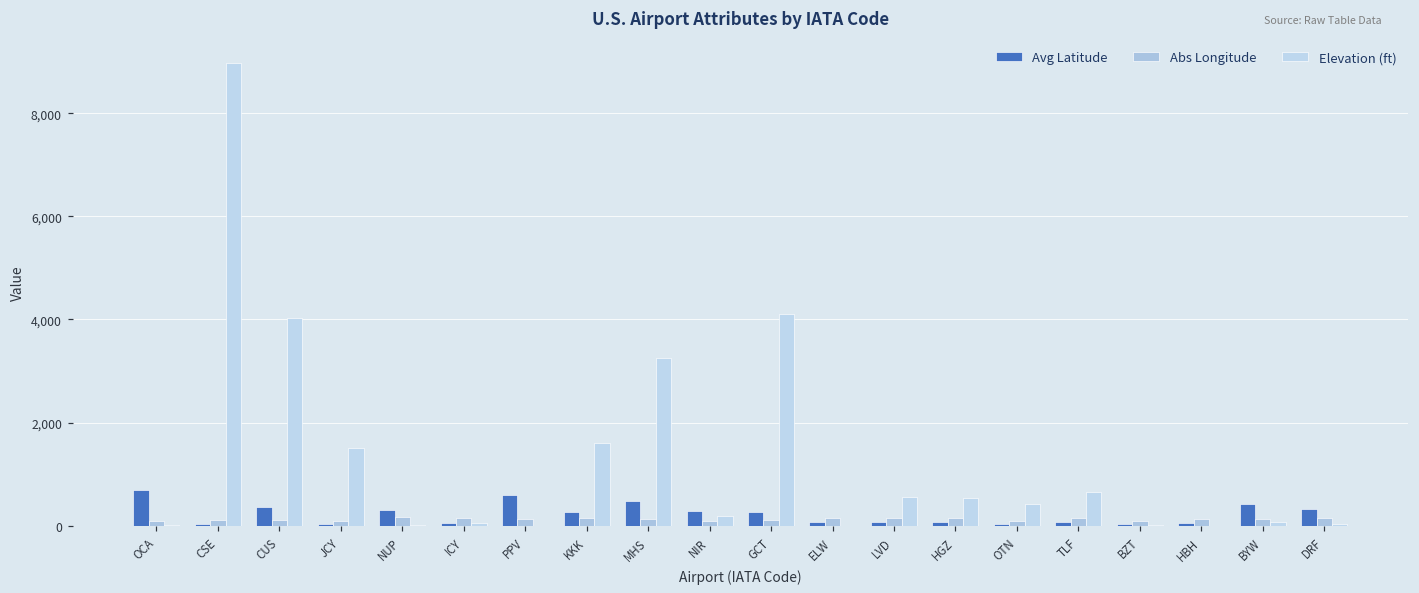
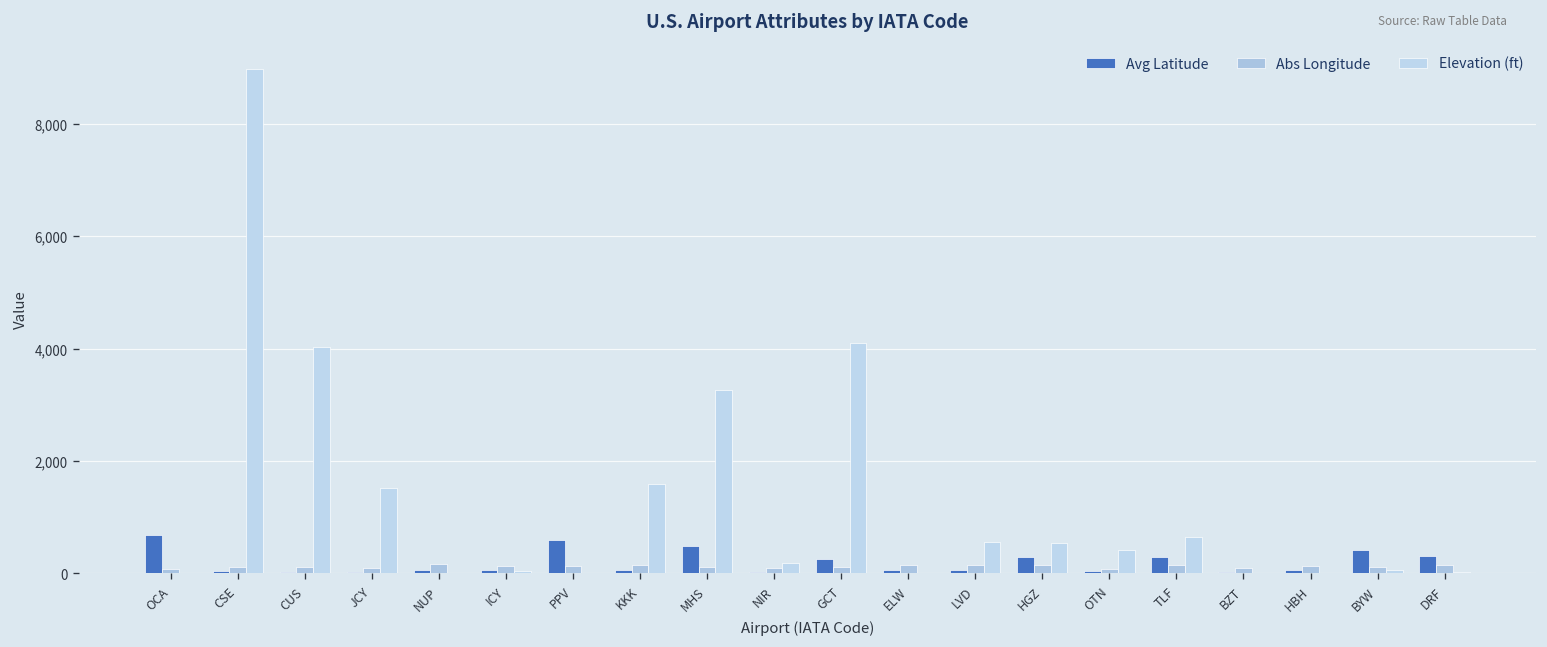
  {
    "Avg Latitude": {
      "OCA": 700,
-     "CUS": 400,
-     "NUP": 300,
+     "CUS": 0,
+     "NUP": 100,
      "ICY": 100,
      "PPV": 600,
-     "KKK": 300,
+     "KKK": 100,
      "MHS": 500,
-     "NIR": 300,
+     "NIR": 0,
      "GCT": 300,
      "ELW": 100,
      "LVD": 100,
-     "HGZ": 100,
-     "TLF": 100,
+     "HGZ": 300,
+     "TLF": 300,
      "HBH": 100,
      "BYW": 400,
      "DRF": 300
    }
  }
